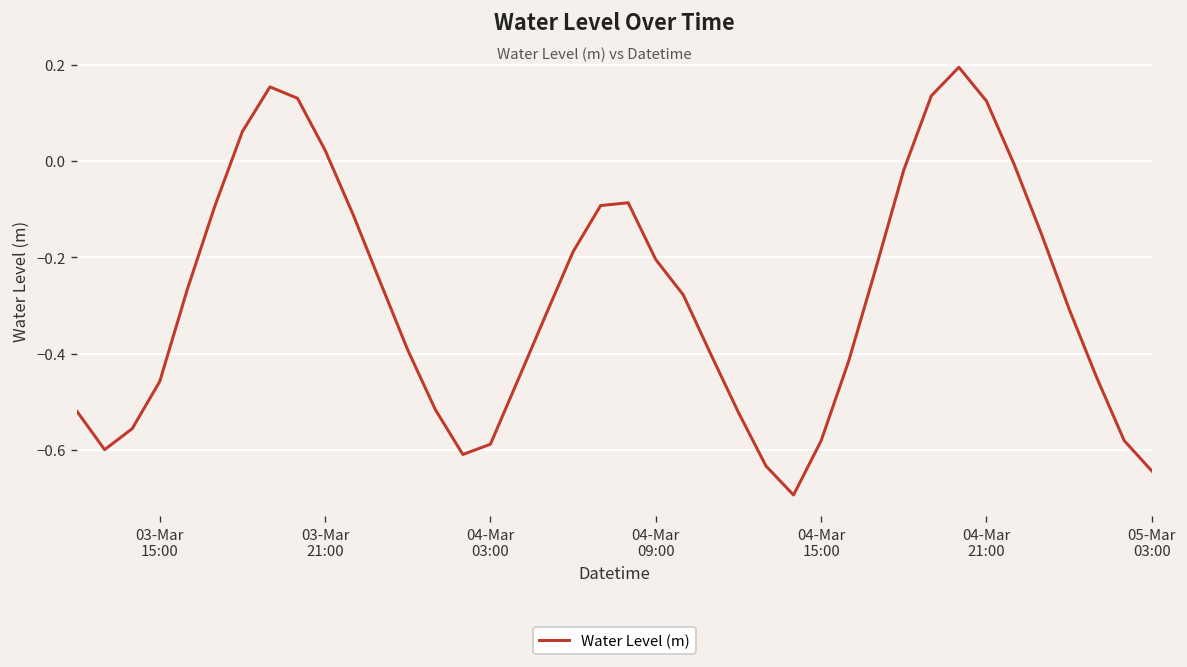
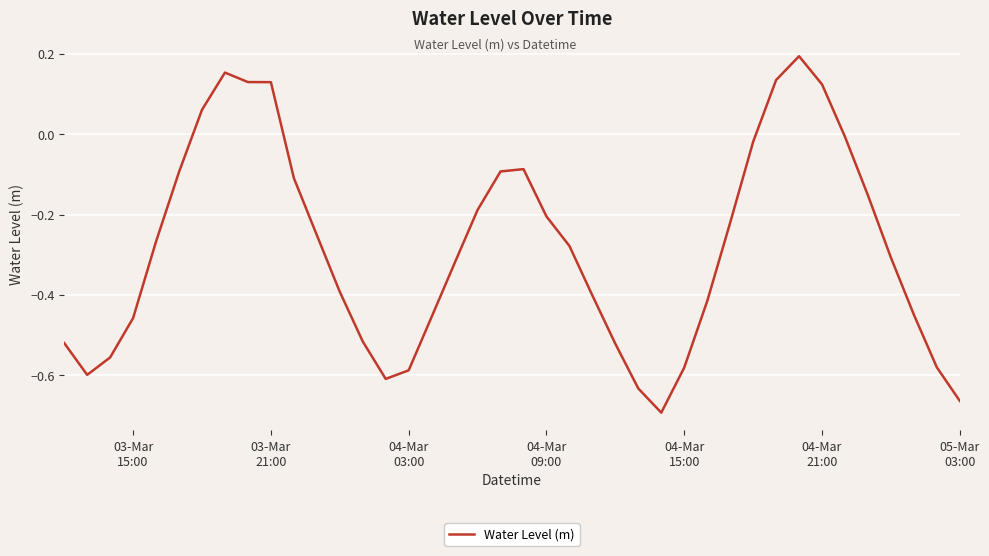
  {
    "03-Mar 15:00": -0.46,
-   "03-Mar 21:00": 0.02,
+   "03-Mar 21:00": 0.13,
    "04-Mar 03:00": -0.59,
    "04-Mar 09:00": -0.20,
    "04-Mar 15:00": -0.58,
    "04-Mar 21:00": 0.12,
-   "05-Mar 03:00": -0.64
+   "05-Mar 03:00": -0.66
  }
